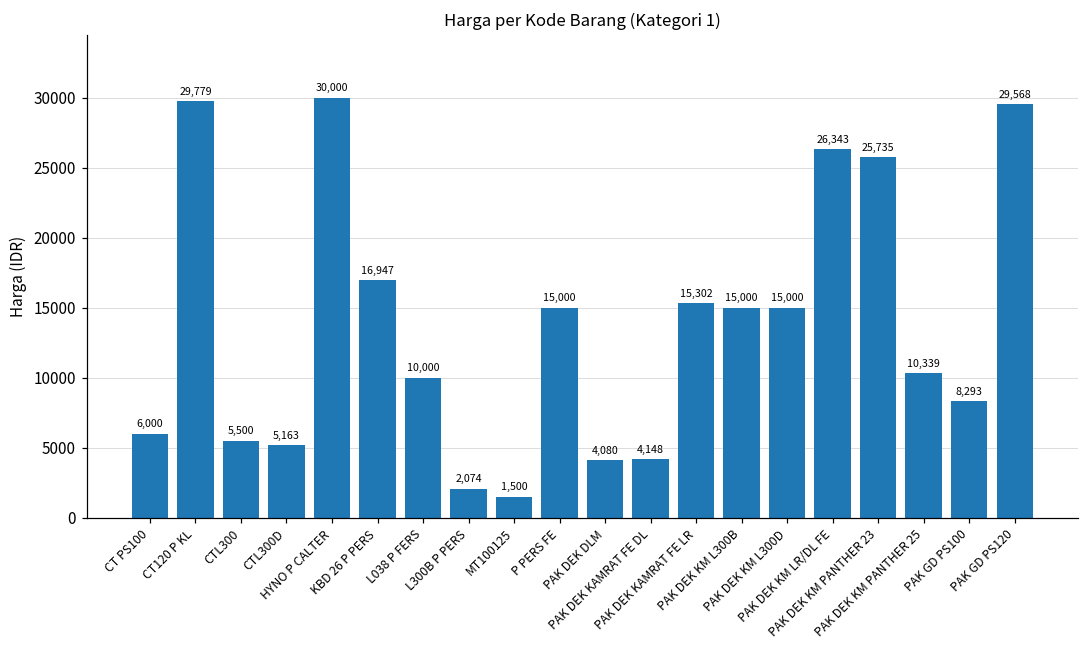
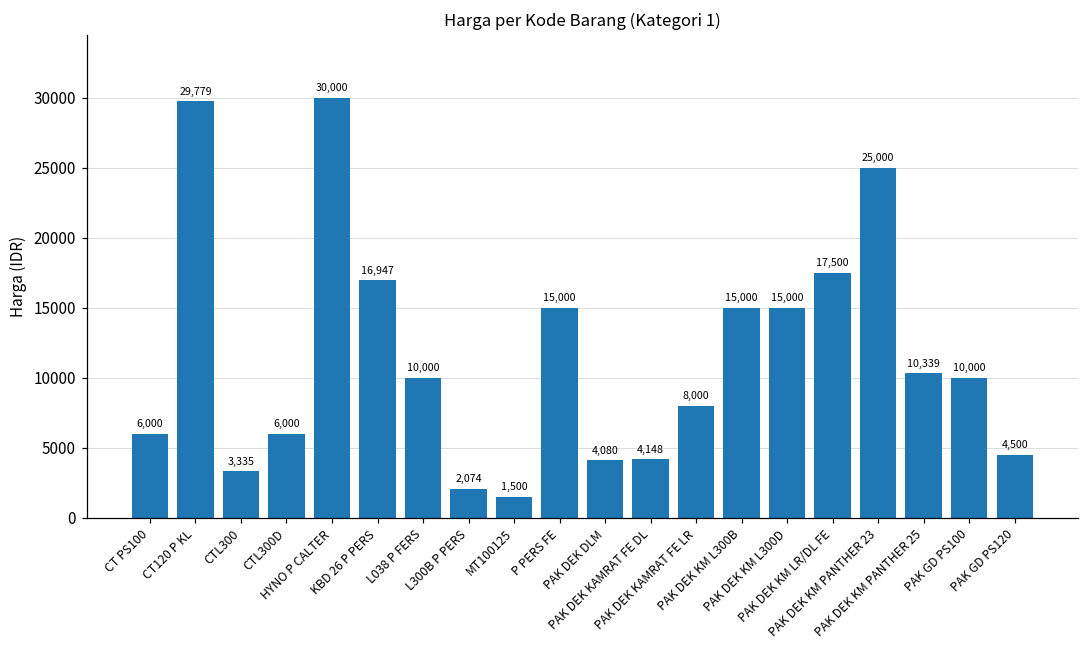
  {
    "CT PS100": "6,000",
    "CT120 P KL": "29,779",
-   "CTL300": "5,500",
-   "CTL300D": "5,163",
+   "CTL300": "3,335",
+   "CTL300D": "6,000",
    "HYNO P CALTER": "30,000",
    "KBD 26 P PERS": "16,947",
    "L038 P FERS": "10,000",
    "L300B P PERS": "2,074",
    "MT100125": "1,500",
    "P PERS FE": "15,000",
    "PAK DEK DLM": "4,080",
    "PAK DEK KAMRAT FE DL": "4,148",
-   "PAK DEK KAMRAT FE LR": "15,302",
+   "PAK DEK KAMRAT FE LR": "8,000",
    "PAK DEK KM L300B": "15,000",
    "PAK DEK KM L300D": "15,000",
-   "PAK DEK KM LR/DL FE": "26,343",
-   "PAK DEK KM PANTHER 23": "25,735",
+   "PAK DEK KM LR/DL FE": "17,500",
+   "PAK DEK KM PANTHER 23": "25,000",
    "PAK DEK KM PANTHER 25": "10,339",
-   "PAK GD PS100": "8,293",
-   "PAK GD PS120": "29,568"
+   "PAK GD PS100": "10,000",
+   "PAK GD PS120": "4,500"
  }
